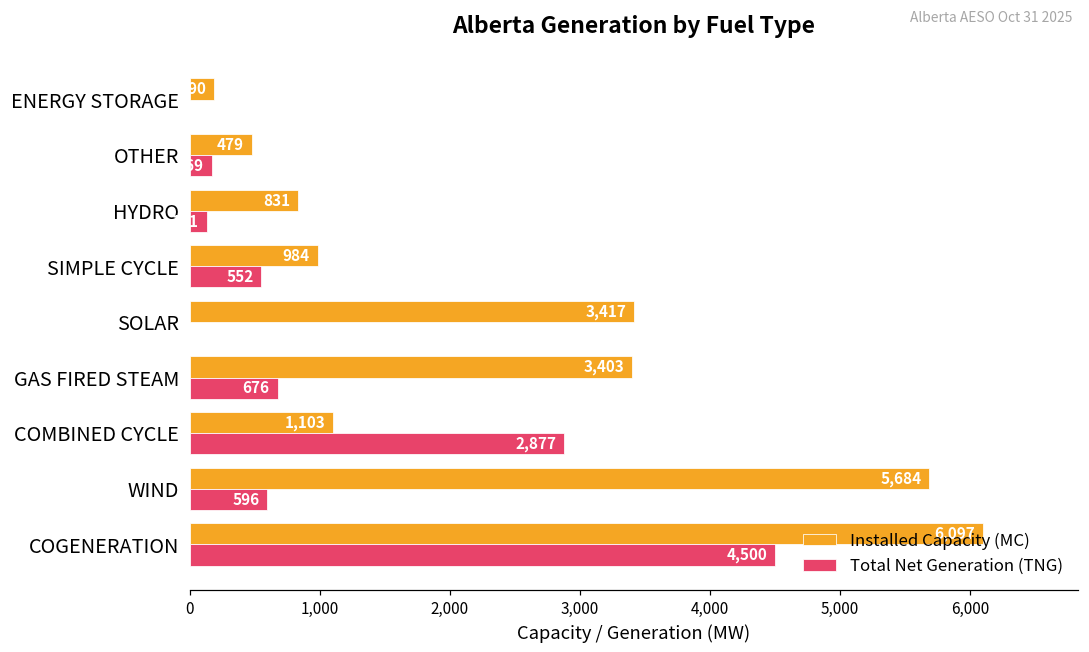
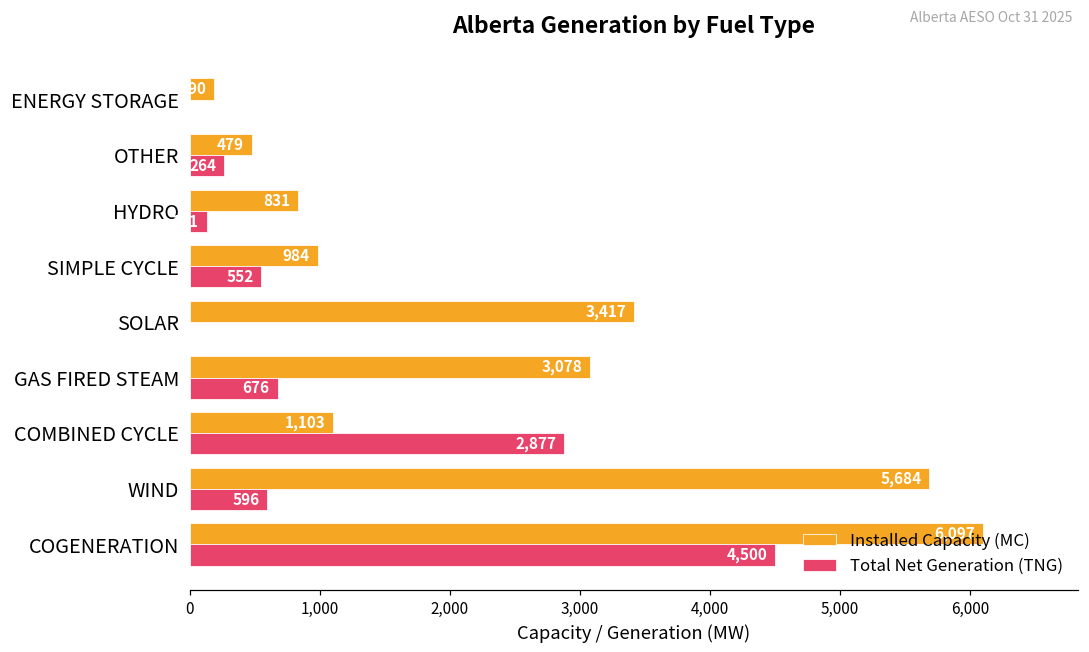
  {
    "Installed Capacity (MC)": {
      "ENERGY STORAGE": "190",
      "OTHER": "479",
      "HYDRO": "831",
      "SIMPLE CYCLE": "984",
      "SOLAR": "3,417",
-     "GAS FIRED STEAM": "3,403",
+     "GAS FIRED STEAM": "3,078",
      "COMBINED CYCLE": "1,103",
      "WIND": "5,684",
      "COGENERATION": "6,097"
    },
    "Total Net Generation (TNG)": {
      "ENERGY STORAGE": "0",
-     "OTHER": "170",
+     "OTHER": "260",
      "HYDRO": "130",
      "SOLAR": "0"
    }
  }
